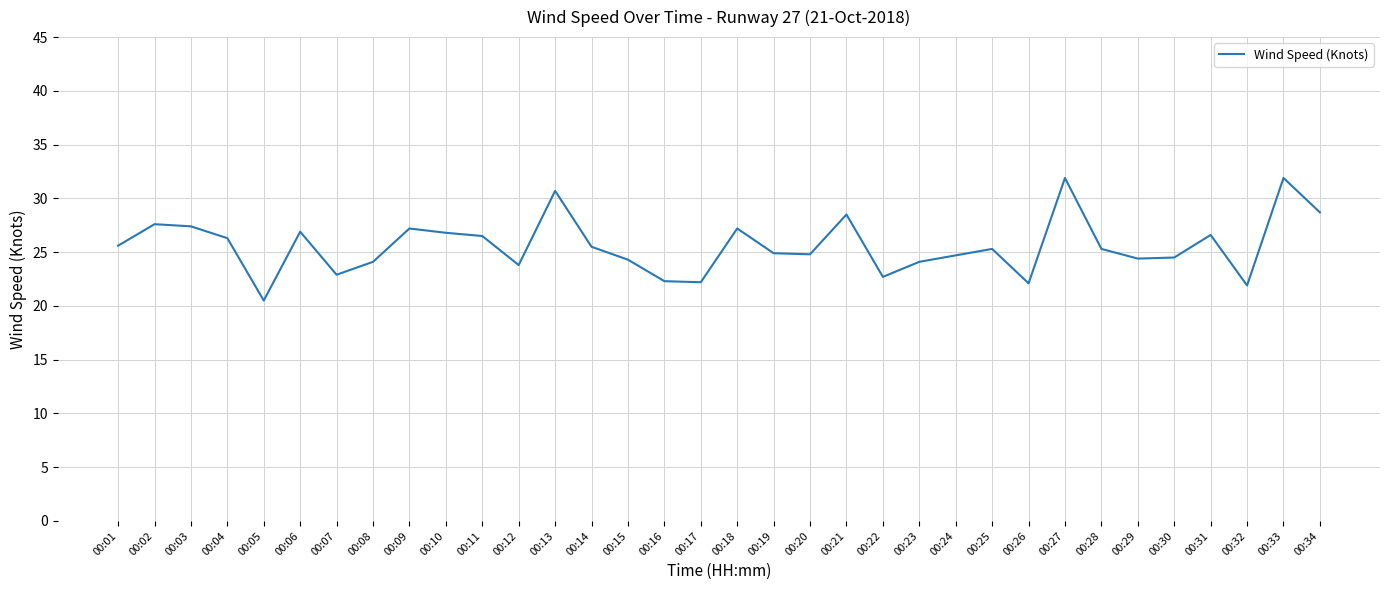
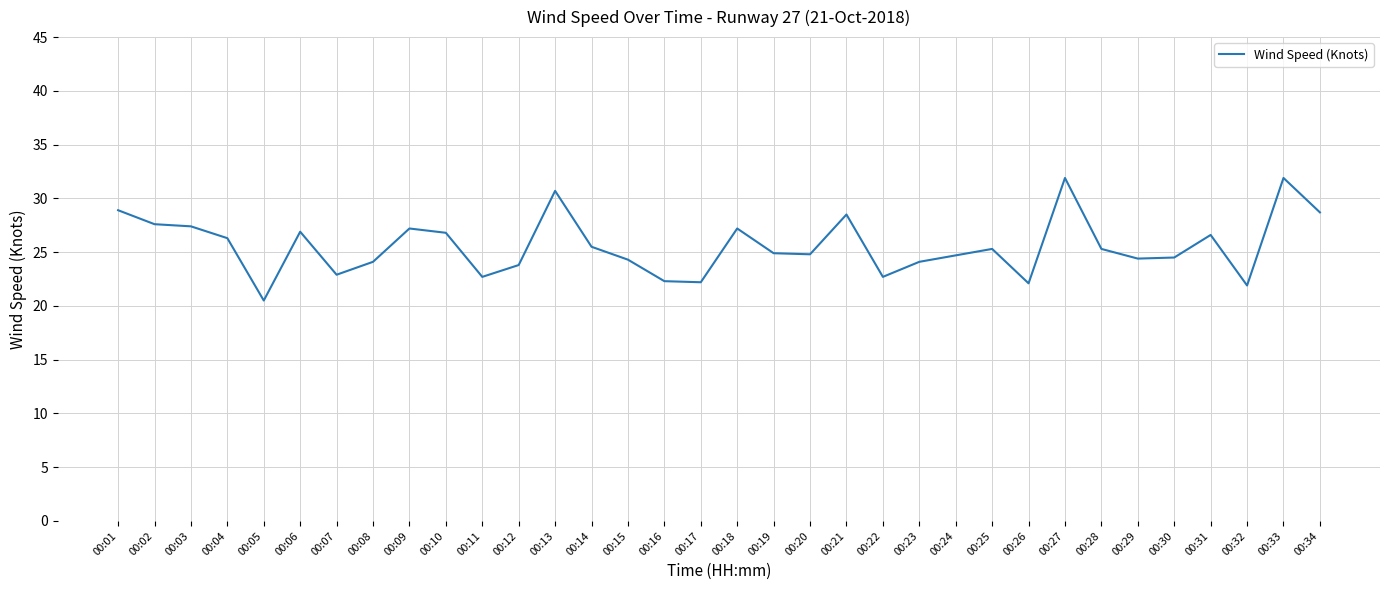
  {
-   "00:01": 25.6,
+   "00:01": 28.9,
    "00:02": 27.6,
    "00:03": 27.4,
    "00:04": 26.3,
    "00:05": 20.5,
    "00:06": 26.9,
    "00:07": 22.9,
    "00:08": 24.1,
    "00:09": 27.2,
    "00:10": 26.8,
-   "00:11": 26.5,
+   "00:11": 22.7,
    "00:12": 23.8,
    "00:13": 30.7,
    "00:14": 25.5,
    "00:15": 24.3,
    "00:16": 22.3,
    "00:17": 22.2,
    "00:18": 27.2,
    "00:19": 24.9,
    "00:20": 24.8,
    "00:21": 28.5,
    "00:22": 22.7,
    "00:23": 24.1,
    "00:24": 24.7,
    "00:25": 25.3,
    "00:26": 22.1,
    "00:27": 31.9,
    "00:28": 25.3,
    "00:29": 24.4,
    "00:30": 24.5,
    "00:31": 26.6,
    "00:32": 21.9,
    "00:33": 31.9,
    "00:34": 28.7
  }
